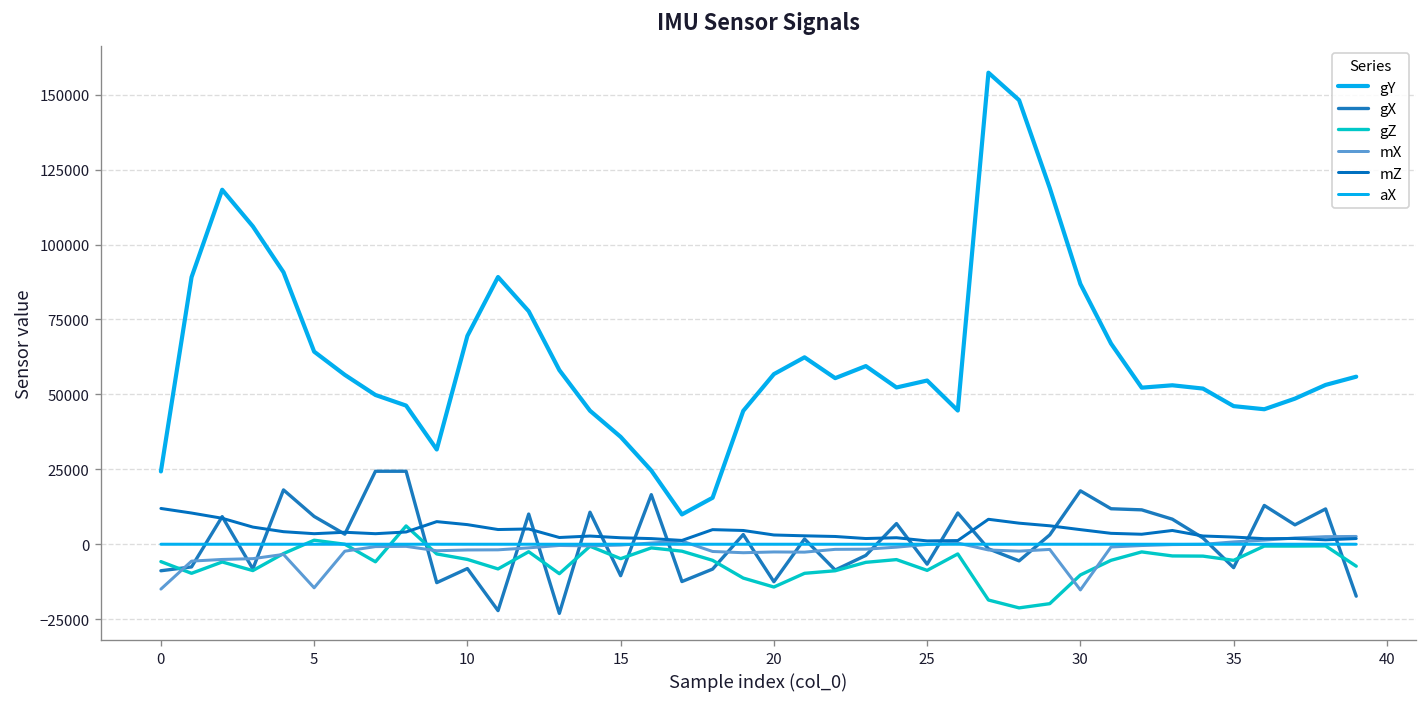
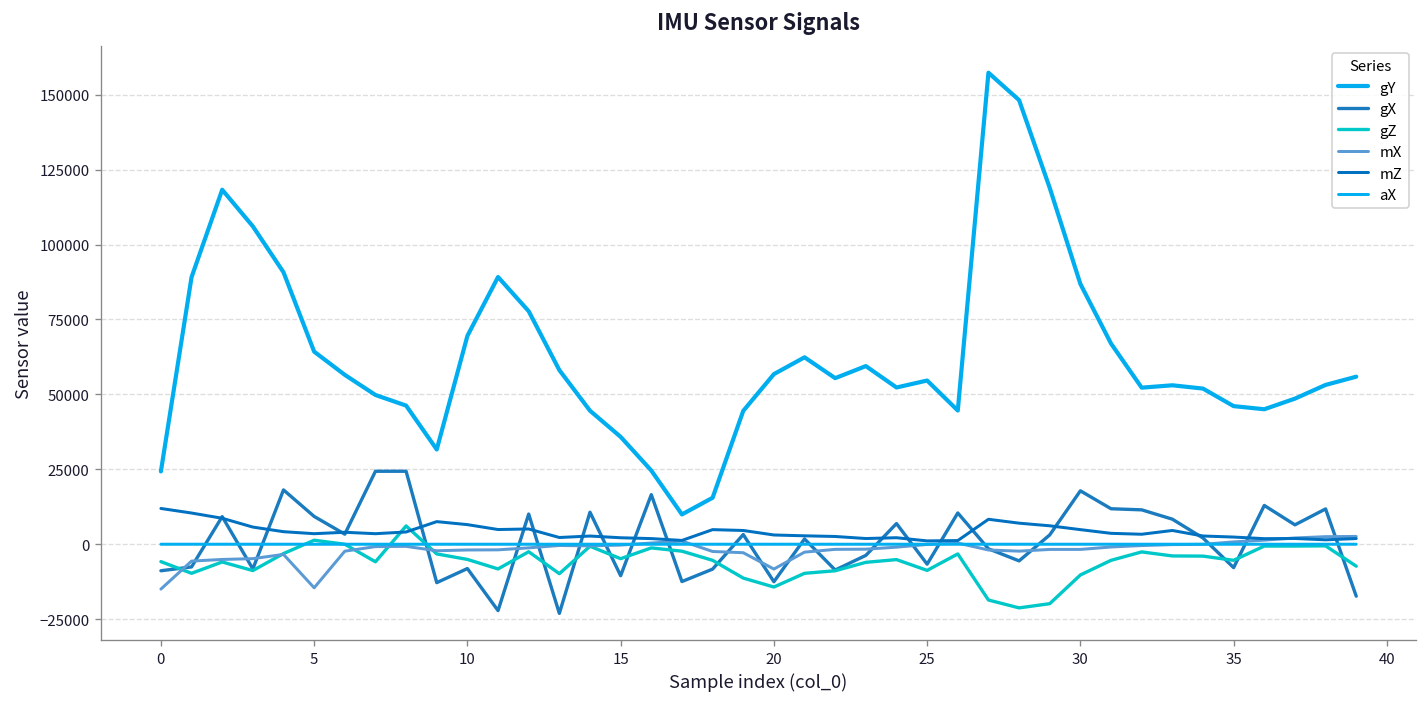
  {
    "mX": {
      "0": -15000,
      "5": -15000,
      "10": -2000,
-     "20": -3000,
-     "30": -15000
+     "20": -8000,
+     "30": -2000
    }
  }
